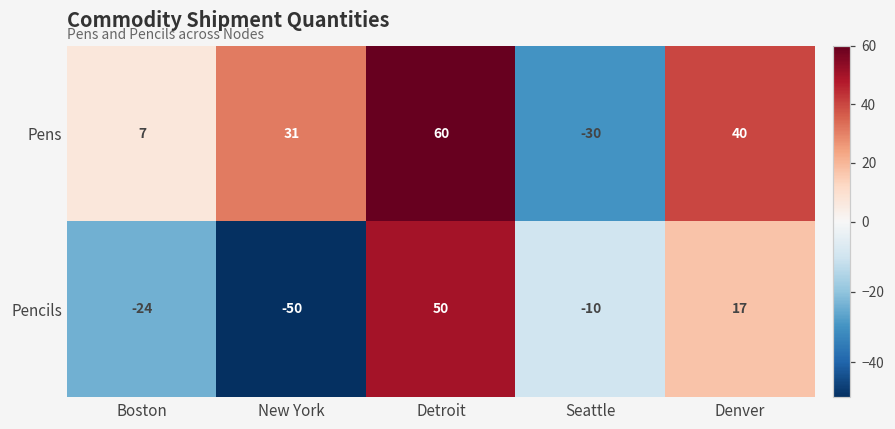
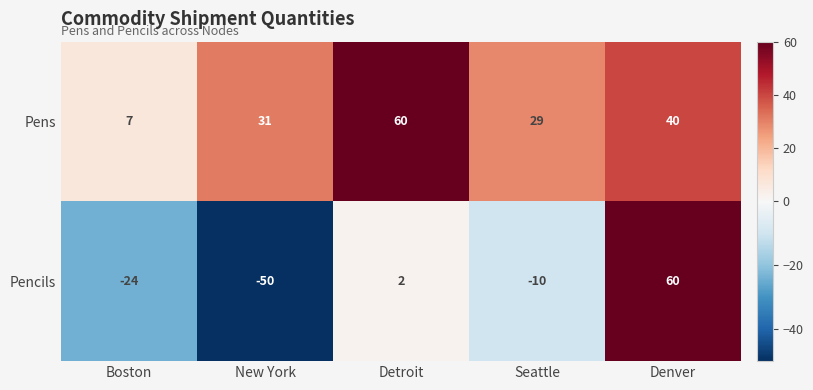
  {
    "Pens": {
      "Boston": 7,
      "New York": 31,
      "Detroit": 60,
-     "Seattle": -30,
+     "Seattle": 29,
      "Denver": 40
    },
    "Pencils": {
      "Boston": -24,
      "New York": -50,
-     "Detroit": 50,
+     "Detroit": 2,
      "Seattle": -10,
-     "Denver": 17
+     "Denver": 60
    }
  }
